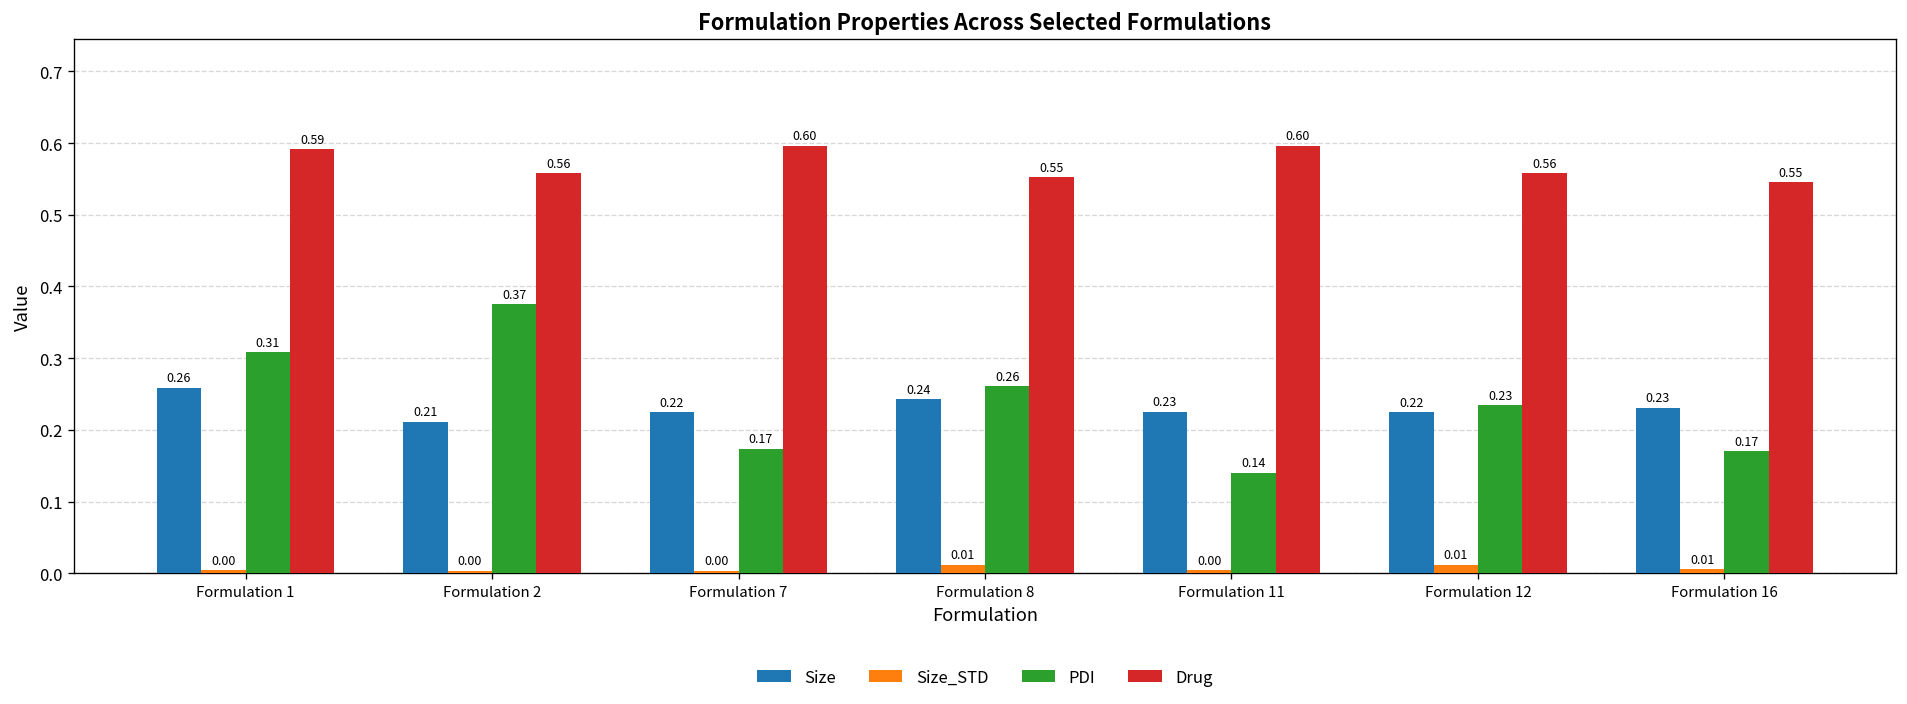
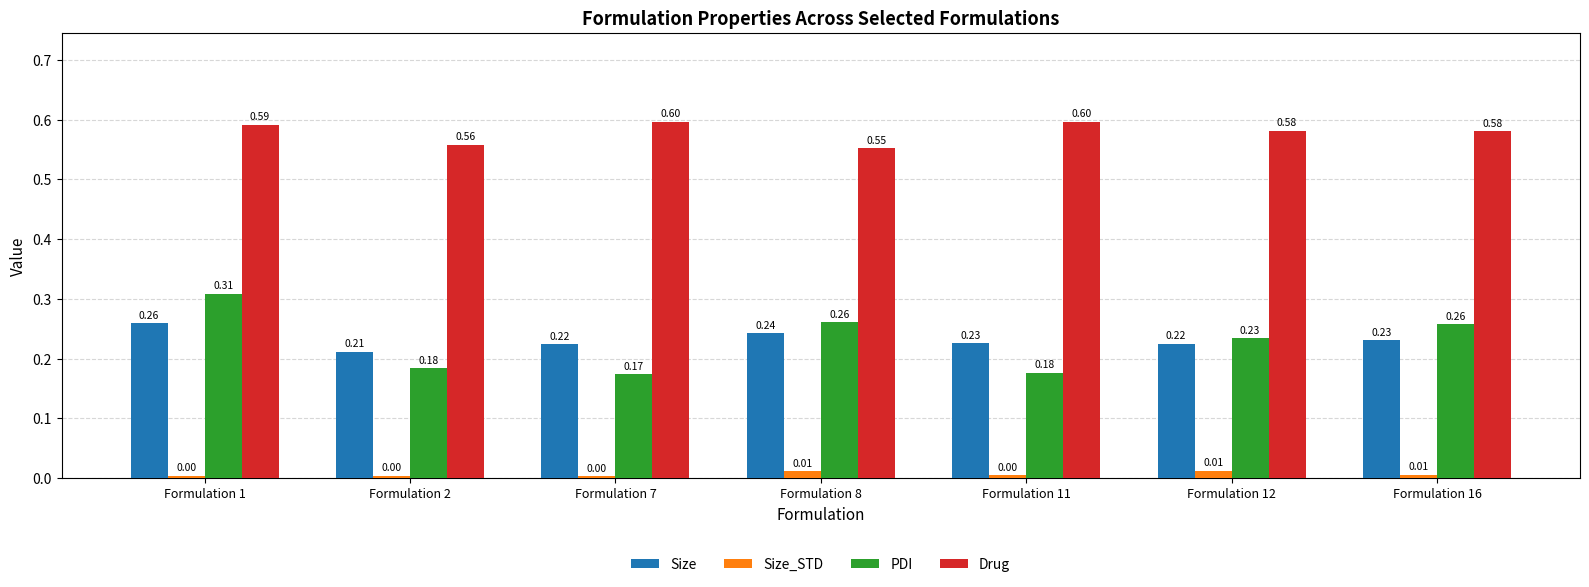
  {
    "Size": {
      "Formulation 1": 0.26,
      "Formulation 2": 0.21,
      "Formulation 7": 0.22,
      "Formulation 8": 0.24,
      "Formulation 11": 0.23,
      "Formulation 12": 0.22,
      "Formulation 16": 0.23
    },
    "Size_STD": {
      "Formulation 1": 0.00,
      "Formulation 2": 0.00,
      "Formulation 7": 0.00,
      "Formulation 8": 0.01,
      "Formulation 11": 0.00,
      "Formulation 12": 0.01,
      "Formulation 16": 0.01
    },
    "PDI": {
      "Formulation 1": 0.31,
-     "Formulation 2": 0.37,
+     "Formulation 2": 0.18,
      "Formulation 7": 0.17,
      "Formulation 8": 0.26,
-     "Formulation 11": 0.14,
+     "Formulation 11": 0.18,
      "Formulation 12": 0.23,
-     "Formulation 16": 0.17
+     "Formulation 16": 0.26
    },
    "Drug": {
      "Formulation 1": 0.59,
      "Formulation 2": 0.56,
      "Formulation 7": 0.60,
      "Formulation 8": 0.55,
      "Formulation 11": 0.60,
-     "Formulation 12": 0.56,
-     "Formulation 16": 0.55
+     "Formulation 12": 0.58,
+     "Formulation 16": 0.58
    }
  }
